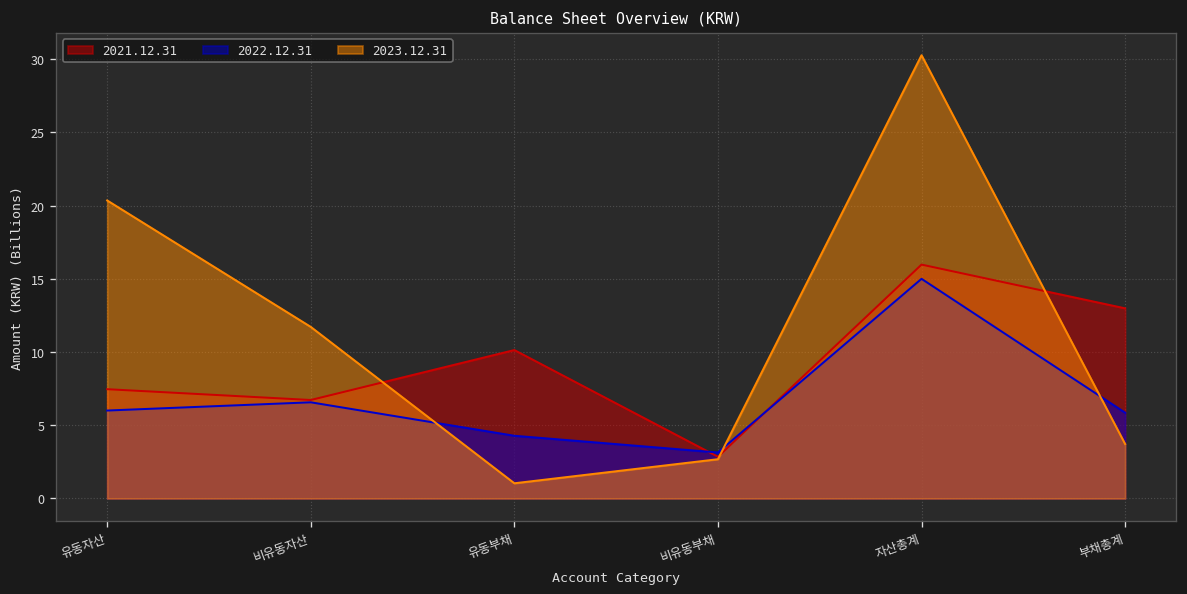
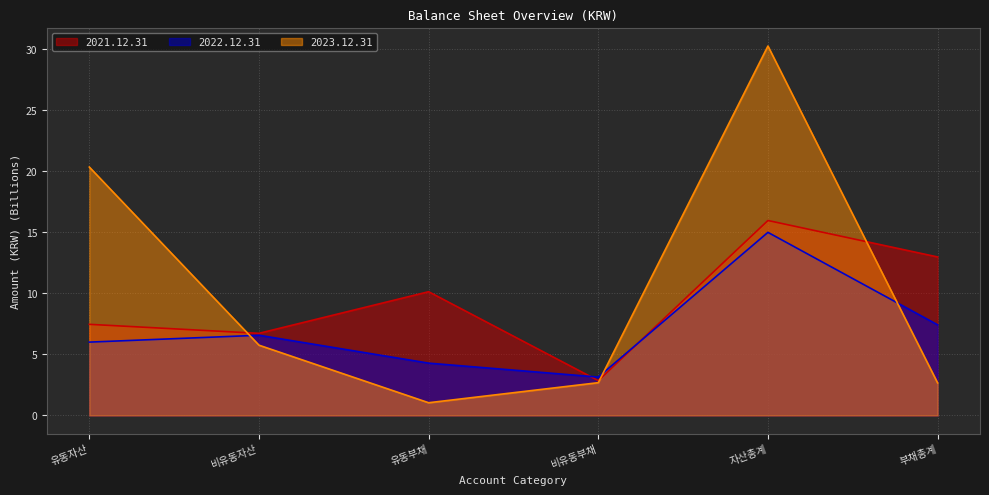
  {
    "2021.12.31": {
      "유동자산": 7.5,
      "유동부채": 10.1,
      "자산총계": 16.0,
      "부채총계": 13.0
    },
    "2022.12.31": {
      "유동자산": 6.0,
      "유동부채": 4.3,
      "비유동부채": 3.1,
      "자산총계": 15.0,
-     "부채총계": 5.9
+     "부채총계": 7.4
    },
    "2023.12.31": {
      "유동자산": 20.4,
-     "비유동자산": 11.7,
+     "비유동자산": 5.8,
      "유동부채": 1.0,
      "자산총계": 30.3,
-     "부채총계": 3.7
+     "부채총계": 2.7
    }
  }
